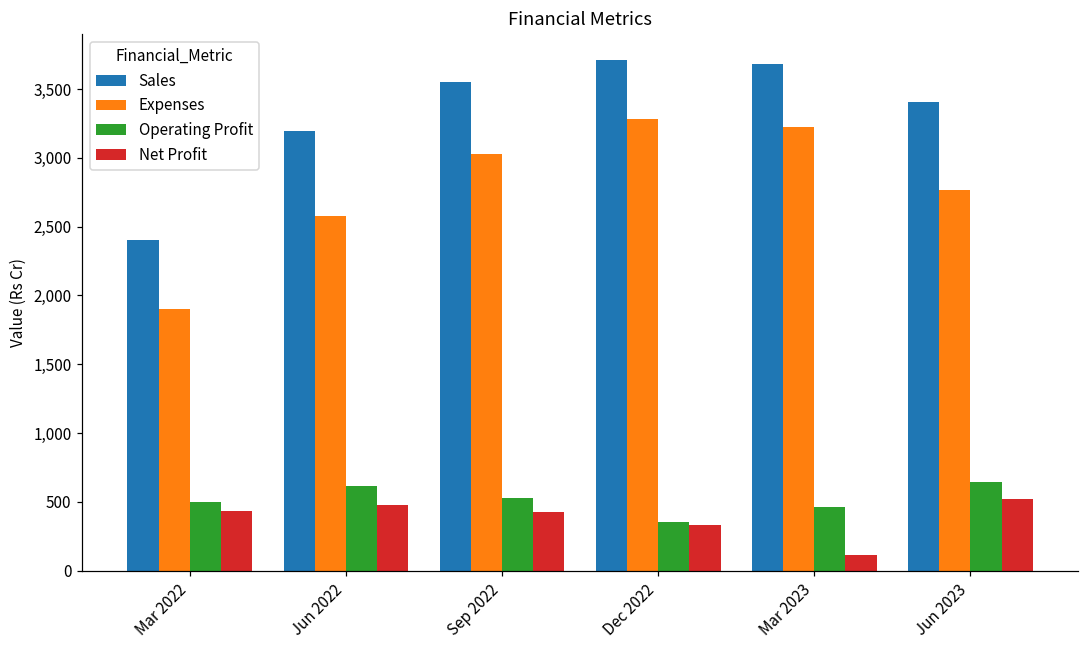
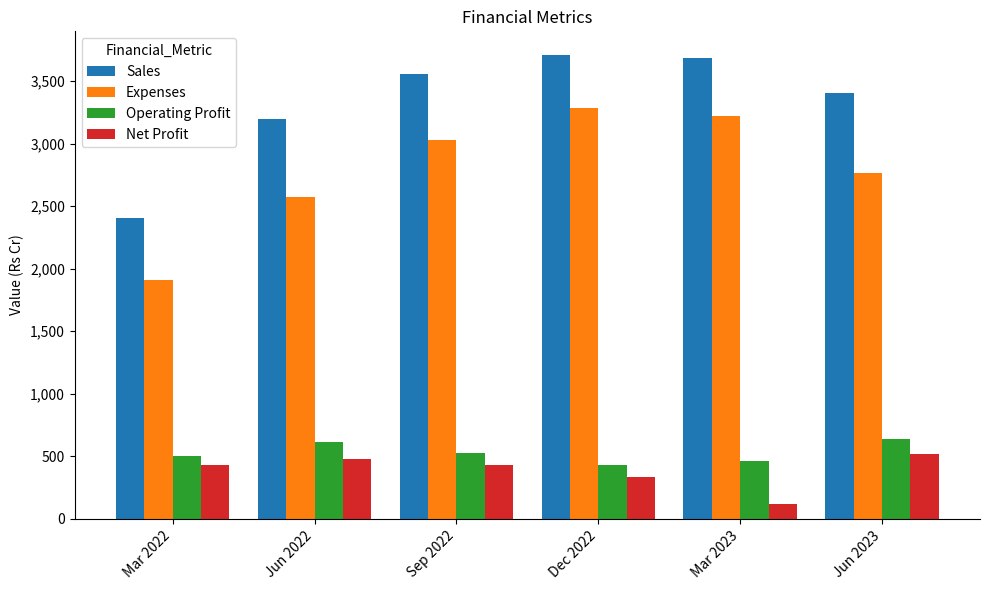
  {
    "Sales": {
      "Mar 2022": "2,410",
      "Jun 2022": "3,190",
      "Sep 2022": "3,550",
      "Dec 2022": "3,710",
      "Mar 2023": "3,680",
      "Jun 2023": "3,410"
    },
    "Expenses": {
      "Mar 2022": "1,910",
      "Jun 2022": "2,580",
      "Sep 2022": "3,030",
      "Dec 2022": "3,280",
      "Mar 2023": "3,220",
      "Jun 2023": "2,770"
    },
    "Operating Profit": {
      "Mar 2022": "500",
      "Jun 2022": "620",
      "Sep 2022": "530",
-     "Dec 2022": "360",
+     "Dec 2022": "430",
      "Mar 2023": "460",
      "Jun 2023": "640"
    },
    "Net Profit": {
      "Mar 2022": "430",
      "Jun 2022": "480",
      "Sep 2022": "430",
      "Dec 2022": "330",
      "Mar 2023": "120",
      "Jun 2023": "520"
    }
  }
